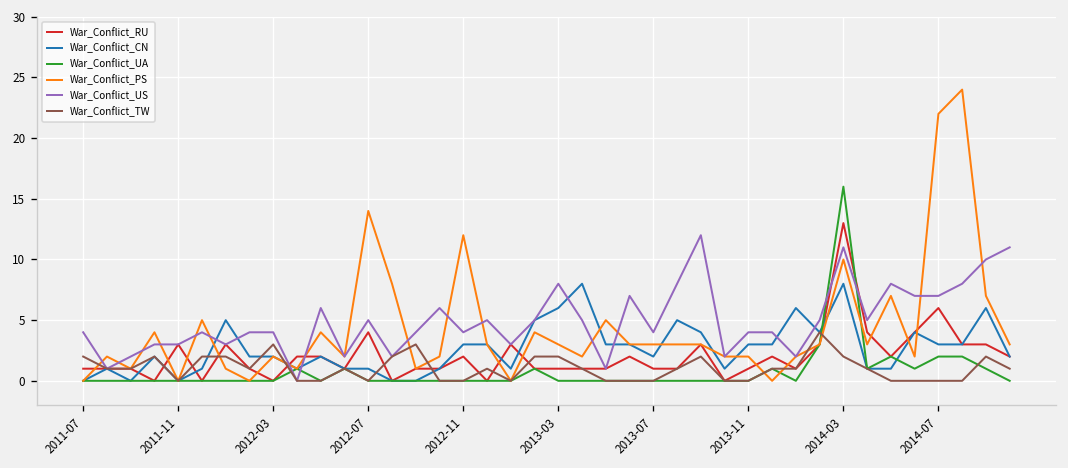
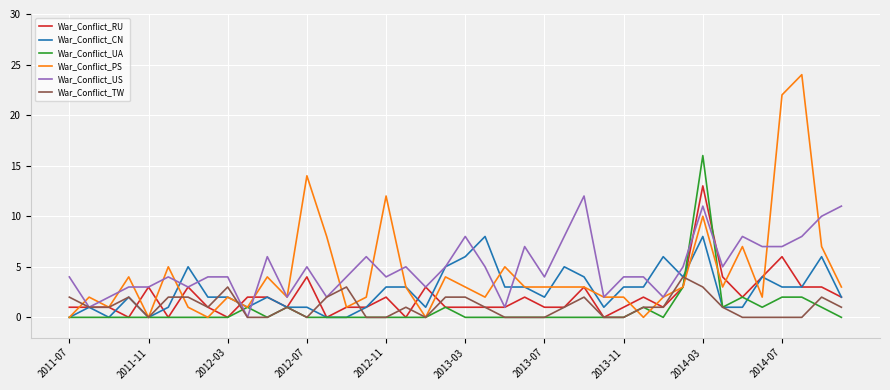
  {
    "War_Conflict_RU": {
      "2011-07": 1,
      "2012-07": 4,
      "2012-11": 2,
      "2013-03": 1,
      "2013-07": 1,
      "2013-11": 1,
      "2014-03": 13,
      "2014-07": 6
    },
    "War_Conflict_CN": {
      "2012-07": 1,
      "2012-11": 3,
      "2013-03": 6,
      "2013-07": 2,
      "2013-11": 3,
      "2014-03": 8,
      "2014-07": 3
    },
    "War_Conflict_UA": {
      "2013-03": 0,
      "2014-03": 16,
      "2014-07": 2
    },
    "War_Conflict_PS": {
      "2012-07": 14,
      "2012-11": 12,
      "2013-03": 3,
      "2013-07": 3,
      "2013-11": 2,
      "2014-03": 10,
      "2014-07": 22
    },
    "War_Conflict_US": {
      "2011-07": 4,
      "2012-03": 4,
      "2012-07": 5,
      "2012-11": 4,
      "2013-03": 8,
      "2013-07": 4,
      "2013-11": 4,
      "2014-03": 11,
      "2014-07": 7
    },
    "War_Conflict_TW": {
      "2011-07": 2,
      "2012-03": 3,
      "2013-03": 2,
-     "2014-03": 2,
+     "2014-03": 3,
      "2014-07": 0
    }
  }
